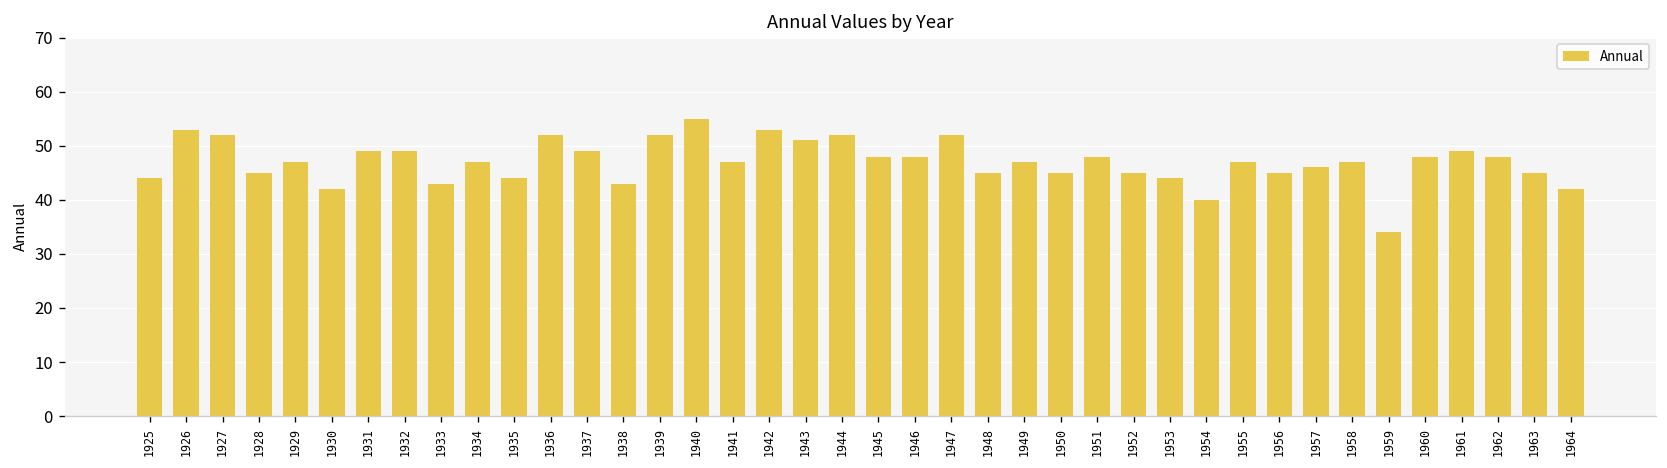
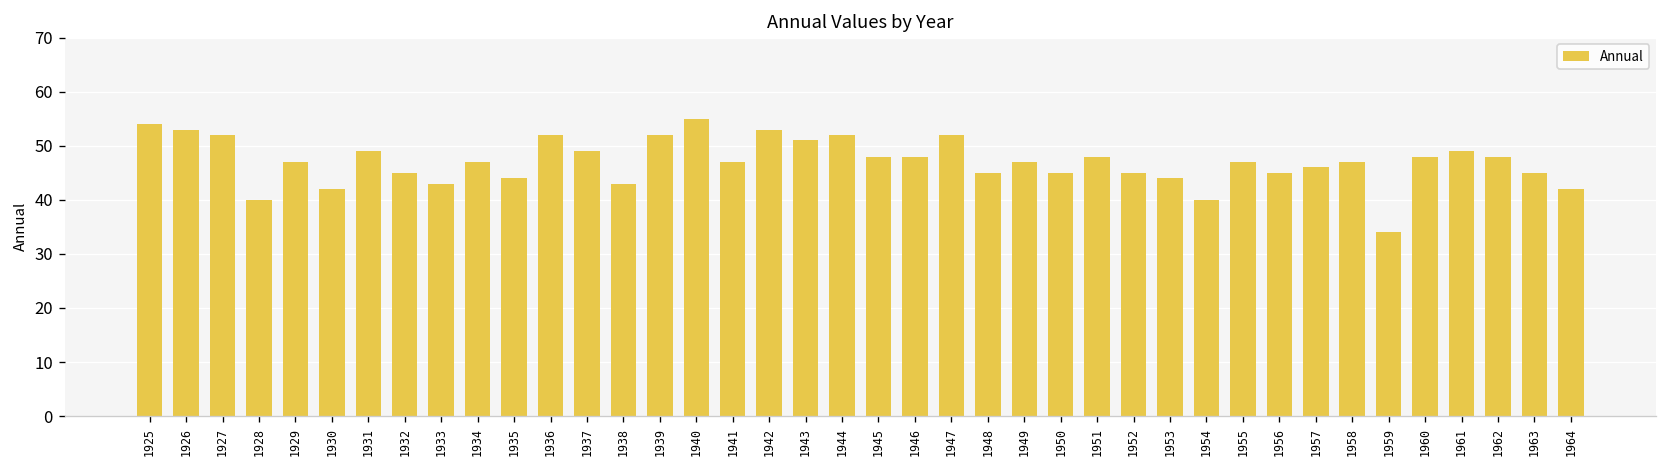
  {
-   "1925": 44,
+   "1925": 54,
    "1926": 53,
    "1927": 52,
-   "1928": 45,
+   "1928": 40,
    "1929": 47,
    "1930": 42,
    "1931": 49,
-   "1932": 49,
+   "1932": 45,
    "1933": 43,
    "1934": 47,
    "1935": 44,
    "1936": 52,
    "1937": 49,
    "1938": 43,
    "1939": 52,
    "1940": 55,
    "1941": 47,
    "1942": 53,
    "1943": 51,
    "1944": 52,
    "1945": 48,
    "1946": 48,
    "1947": 52,
    "1948": 45,
    "1949": 47,
    "1950": 45,
    "1951": 48,
    "1952": 45,
    "1953": 44,
    "1954": 40,
    "1955": 47,
    "1956": 45,
    "1957": 46,
    "1958": 47,
    "1959": 34,
    "1960": 48,
    "1961": 49,
    "1962": 48,
    "1963": 45,
    "1964": 42
  }
